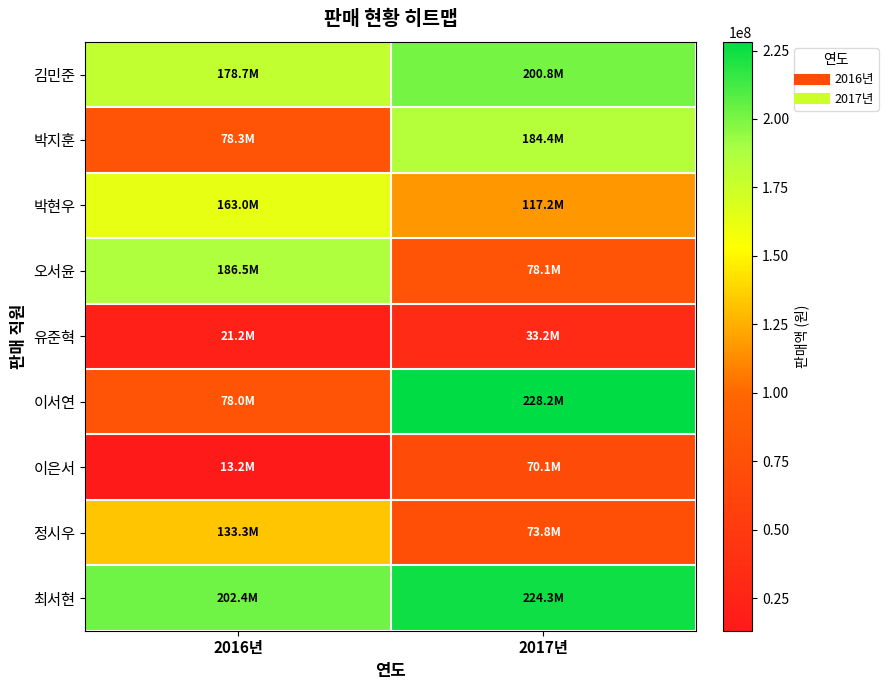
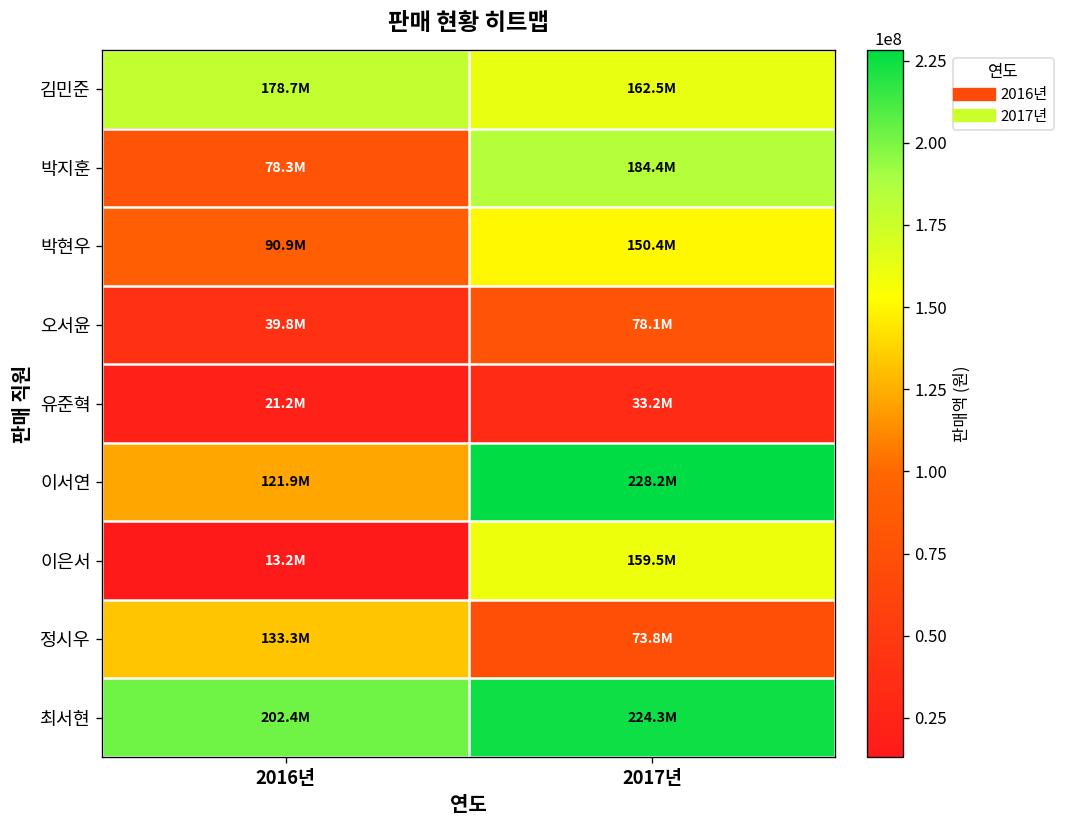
  {
    "김민준": {
      "2016년": "178.7M",
-     "2017년": "200.8M"
+     "2017년": "162.5M"
    },
    "박지훈": {
      "2016년": "78.3M",
      "2017년": "184.4M"
    },
    "박현우": {
-     "2016년": "163.0M",
-     "2017년": "117.2M"
+     "2016년": "90.9M",
+     "2017년": "150.4M"
    },
    "오서윤": {
-     "2016년": "186.5M",
+     "2016년": "39.8M",
      "2017년": "78.1M"
    },
    "유준혁": {
      "2016년": "21.2M",
      "2017년": "33.2M"
    },
    "이서연": {
-     "2016년": "78.0M",
+     "2016년": "121.9M",
      "2017년": "228.2M"
    },
    "이은서": {
      "2016년": "13.2M",
-     "2017년": "70.1M"
+     "2017년": "159.5M"
    },
    "정시우": {
      "2016년": "133.3M",
      "2017년": "73.8M"
    },
    "최서현": {
      "2016년": "202.4M",
      "2017년": "224.3M"
    }
  }
